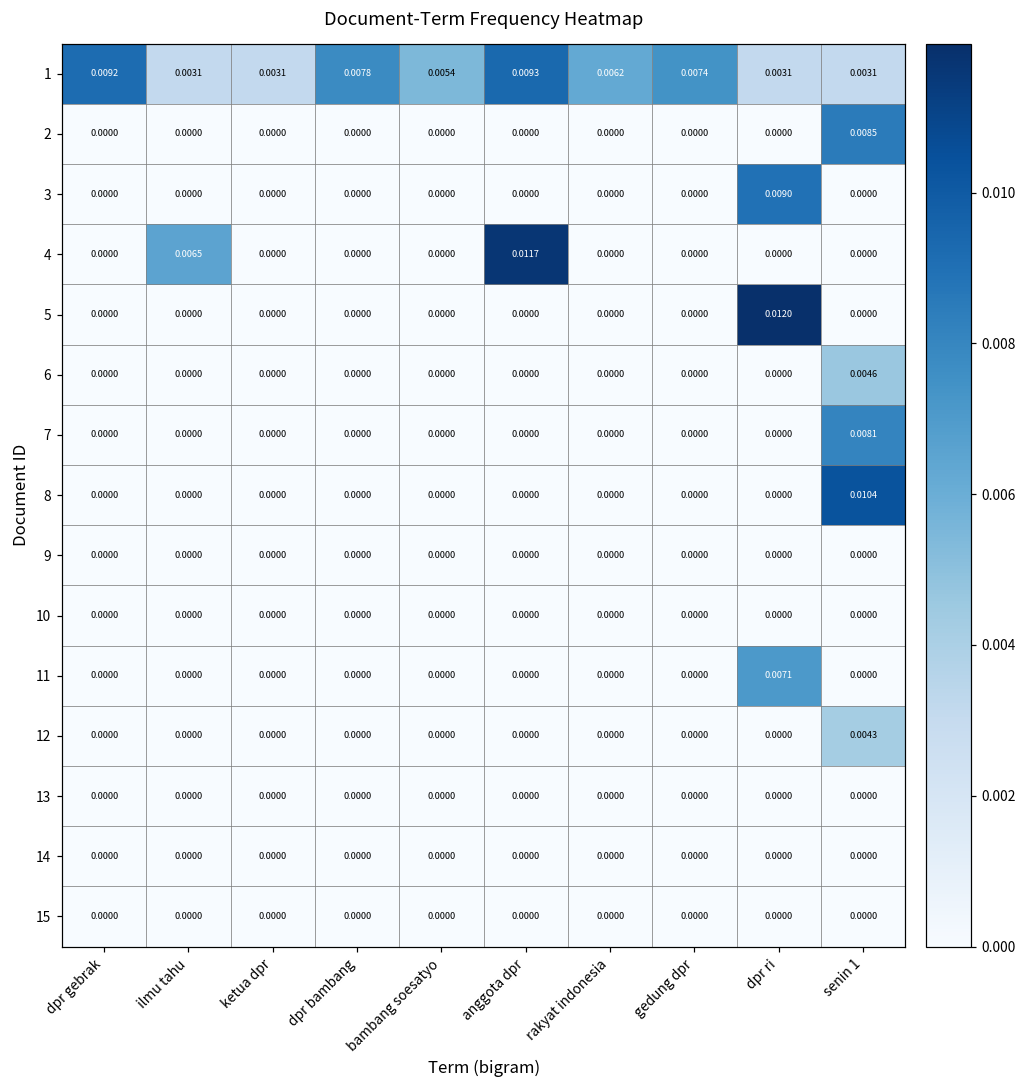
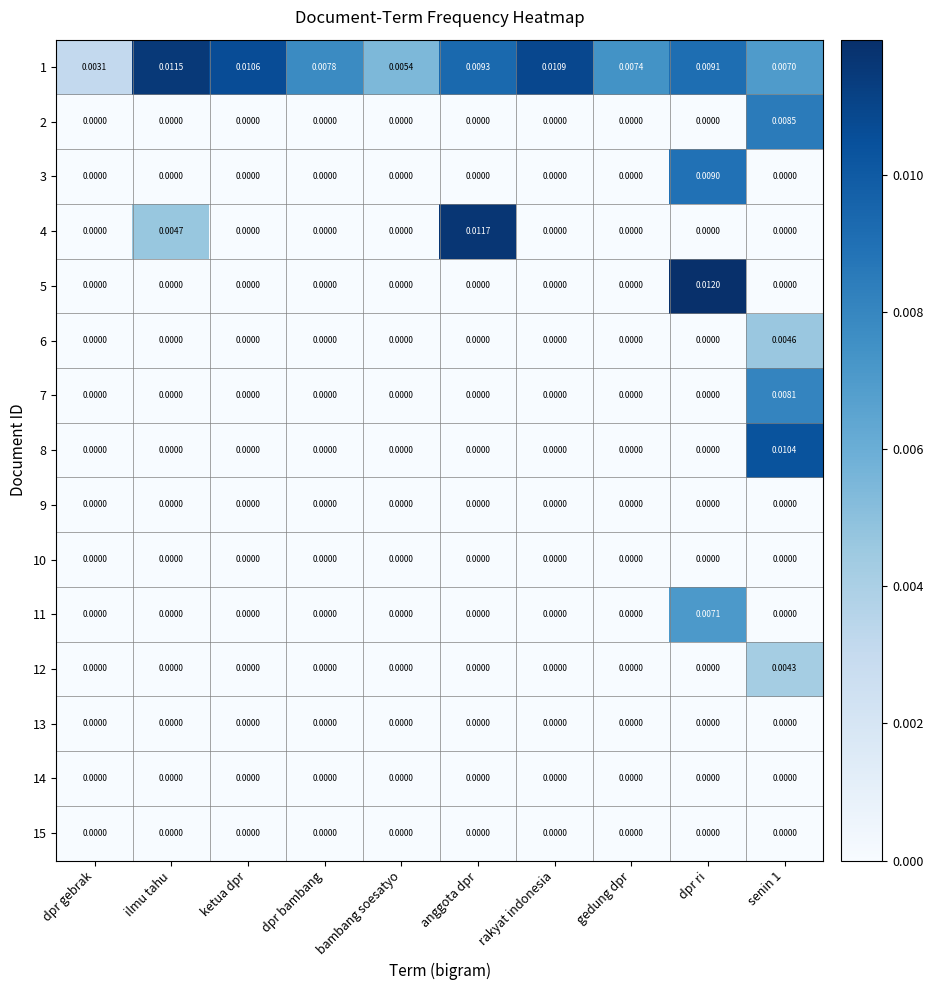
  {
    "1": {
-     "dpr gebrak": 0.0092,
-     "ilmu tahu": 0.0031,
-     "ketua dpr": 0.0031,
+     "dpr gebrak": 0.0031,
+     "ilmu tahu": 0.0115,
+     "ketua dpr": 0.0106,
      "dpr bambang": 0.0078,
      "bambang soesatyo": 0.0054,
      "anggota dpr": 0.0093,
-     "rakyat indonesia": 0.0062,
+     "rakyat indonesia": 0.0109,
      "gedung dpr": 0.0074,
-     "dpr ri": 0.0031,
-     "senin 1": 0.0031
+     "dpr ri": 0.0091,
+     "senin 1": 0.0070
    },
    "2": {
      "dpr gebrak": 0.0000,
      "ilmu tahu": 0.0000,
      "ketua dpr": 0.0000,
      "dpr bambang": 0.0000,
      "bambang soesatyo": 0.0000,
      "anggota dpr": 0.0000,
      "rakyat indonesia": 0.0000,
      "gedung dpr": 0.0000,
      "dpr ri": 0.0000,
      "senin 1": 0.0085
    },
    "3": {
      "dpr gebrak": 0.0000,
      "ilmu tahu": 0.0000,
      "ketua dpr": 0.0000,
      "dpr bambang": 0.0000,
      "bambang soesatyo": 0.0000,
      "anggota dpr": 0.0000,
      "rakyat indonesia": 0.0000,
      "gedung dpr": 0.0000,
      "dpr ri": 0.0090,
      "senin 1": 0.0000
    },
    "4": {
      "dpr gebrak": 0.0000,
-     "ilmu tahu": 0.0065,
+     "ilmu tahu": 0.0047,
      "ketua dpr": 0.0000,
      "dpr bambang": 0.0000,
      "bambang soesatyo": 0.0000,
      "anggota dpr": 0.0117,
      "rakyat indonesia": 0.0000,
      "gedung dpr": 0.0000,
      "dpr ri": 0.0000,
      "senin 1": 0.0000
    },
    "5": {
      "dpr gebrak": 0.0000,
      "ilmu tahu": 0.0000,
      "ketua dpr": 0.0000,
      "dpr bambang": 0.0000,
      "bambang soesatyo": 0.0000,
      "anggota dpr": 0.0000,
      "rakyat indonesia": 0.0000,
      "gedung dpr": 0.0000,
      "dpr ri": 0.0120,
      "senin 1": 0.0000
    },
    "6": {
      "dpr gebrak": 0.0000,
      "ilmu tahu": 0.0000,
      "ketua dpr": 0.0000,
      "dpr bambang": 0.0000,
      "bambang soesatyo": 0.0000,
      "anggota dpr": 0.0000,
      "rakyat indonesia": 0.0000,
      "gedung dpr": 0.0000,
      "dpr ri": 0.0000,
      "senin 1": 0.0046
    },
    "7": {
      "dpr gebrak": 0.0000,
      "ilmu tahu": 0.0000,
      "ketua dpr": 0.0000,
      "dpr bambang": 0.0000,
      "bambang soesatyo": 0.0000,
      "anggota dpr": 0.0000,
      "rakyat indonesia": 0.0000,
      "gedung dpr": 0.0000,
      "dpr ri": 0.0000,
      "senin 1": 0.0081
    },
    "8": {
      "dpr gebrak": 0.0000,
      "ilmu tahu": 0.0000,
      "ketua dpr": 0.0000,
      "dpr bambang": 0.0000,
      "bambang soesatyo": 0.0000,
      "anggota dpr": 0.0000,
      "rakyat indonesia": 0.0000,
      "gedung dpr": 0.0000,
      "dpr ri": 0.0000,
      "senin 1": 0.0104
    },
    "9": {
      "dpr gebrak": 0.0000,
      "ilmu tahu": 0.0000,
      "ketua dpr": 0.0000,
      "dpr bambang": 0.0000,
      "bambang soesatyo": 0.0000,
      "anggota dpr": 0.0000,
      "rakyat indonesia": 0.0000,
      "gedung dpr": 0.0000,
      "dpr ri": 0.0000,
      "senin 1": 0.0000
    },
    "10": {
      "dpr gebrak": 0.0000,
      "ilmu tahu": 0.0000,
      "ketua dpr": 0.0000,
      "dpr bambang": 0.0000,
      "bambang soesatyo": 0.0000,
      "anggota dpr": 0.0000,
      "rakyat indonesia": 0.0000,
      "gedung dpr": 0.0000,
      "dpr ri": 0.0000,
      "senin 1": 0.0000
    },
    "11": {
      "dpr gebrak": 0.0000,
      "ilmu tahu": 0.0000,
      "ketua dpr": 0.0000,
      "dpr bambang": 0.0000,
      "bambang soesatyo": 0.0000,
      "anggota dpr": 0.0000,
      "rakyat indonesia": 0.0000,
      "gedung dpr": 0.0000,
      "dpr ri": 0.0071,
      "senin 1": 0.0000
    },
    "12": {
      "dpr gebrak": 0.0000,
      "ilmu tahu": 0.0000,
      "ketua dpr": 0.0000,
      "dpr bambang": 0.0000,
      "bambang soesatyo": 0.0000,
      "anggota dpr": 0.0000,
      "rakyat indonesia": 0.0000,
      "gedung dpr": 0.0000,
      "dpr ri": 0.0000,
      "senin 1": 0.0043
    },
    "13": {
      "dpr gebrak": 0.0000,
      "ilmu tahu": 0.0000,
      "ketua dpr": 0.0000,
      "dpr bambang": 0.0000,
      "bambang soesatyo": 0.0000,
      "anggota dpr": 0.0000,
      "rakyat indonesia": 0.0000,
      "gedung dpr": 0.0000,
      "dpr ri": 0.0000,
      "senin 1": 0.0000
    },
    "14": {
      "dpr gebrak": 0.0000,
      "ilmu tahu": 0.0000,
      "ketua dpr": 0.0000,
      "dpr bambang": 0.0000,
      "bambang soesatyo": 0.0000,
      "anggota dpr": 0.0000,
      "rakyat indonesia": 0.0000,
      "gedung dpr": 0.0000,
      "dpr ri": 0.0000,
      "senin 1": 0.0000
    },
    "15": {
      "dpr gebrak": 0.0000,
      "ilmu tahu": 0.0000,
      "ketua dpr": 0.0000,
      "dpr bambang": 0.0000,
      "bambang soesatyo": 0.0000,
      "anggota dpr": 0.0000,
      "rakyat indonesia": 0.0000,
      "gedung dpr": 0.0000,
      "dpr ri": 0.0000,
      "senin 1": 0.0000
    }
  }
